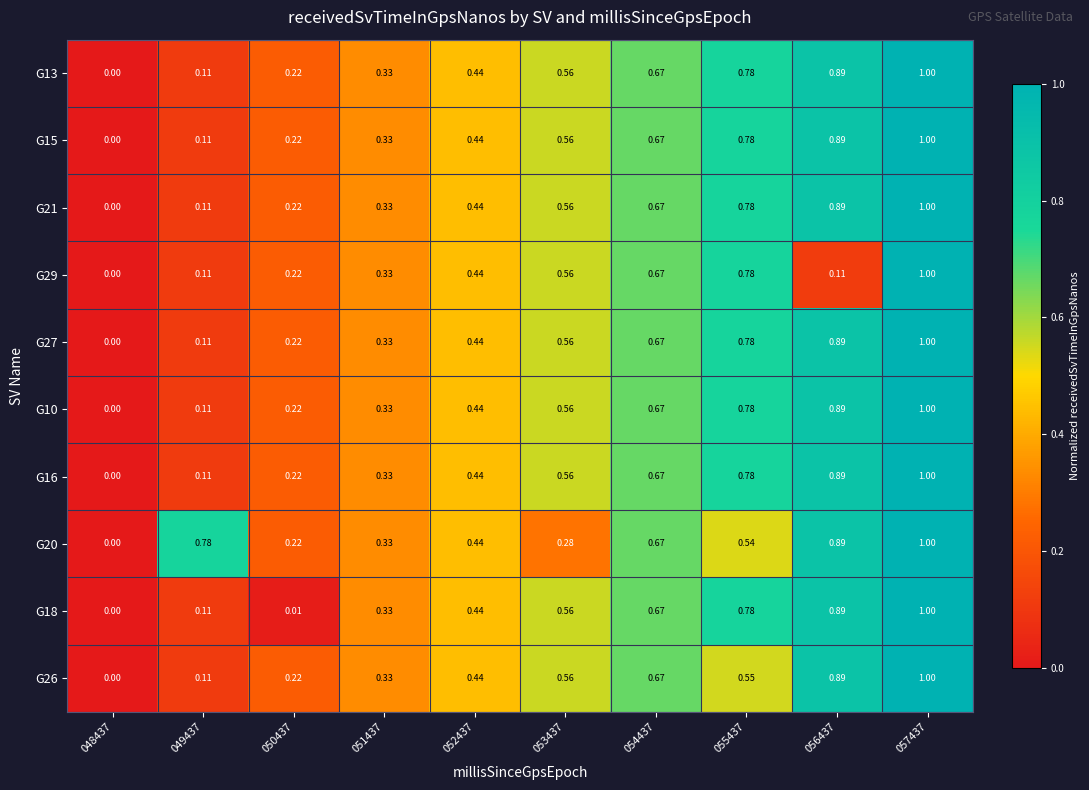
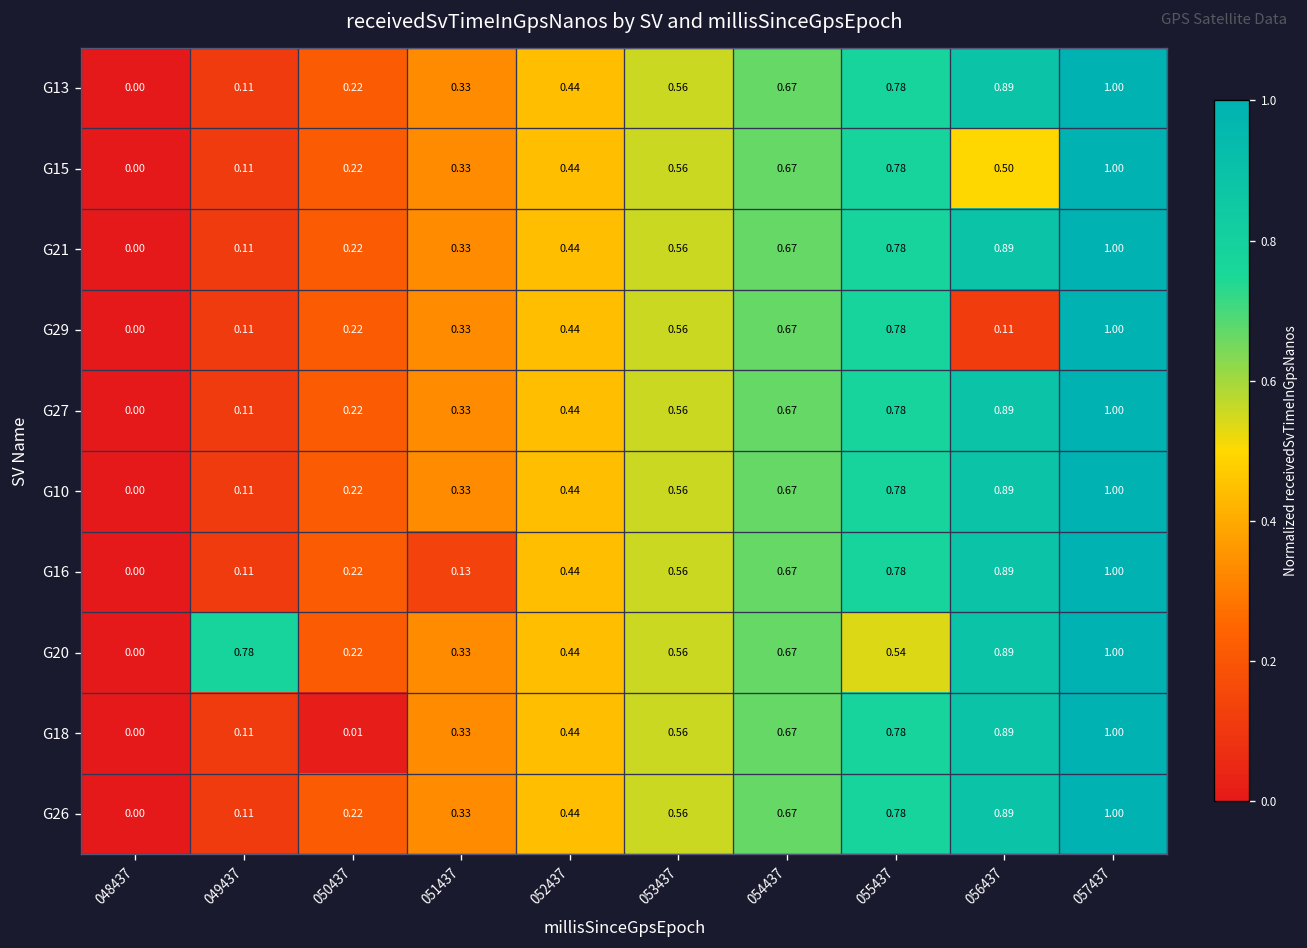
  {
    "G13": {
      "048437": 0.00,
      "049437": 0.11,
      "050437": 0.22,
      "051437": 0.33,
      "052437": 0.44,
      "053437": 0.56,
      "054437": 0.67,
      "055437": 0.78,
      "056437": 0.89,
      "057437": 1.00
    },
    "G15": {
      "048437": 0.00,
      "049437": 0.11,
      "050437": 0.22,
      "051437": 0.33,
      "052437": 0.44,
      "053437": 0.56,
      "054437": 0.67,
      "055437": 0.78,
-     "056437": 0.89,
+     "056437": 0.50,
      "057437": 1.00
    },
    "G21": {
      "048437": 0.00,
      "049437": 0.11,
      "050437": 0.22,
      "051437": 0.33,
      "052437": 0.44,
      "053437": 0.56,
      "054437": 0.67,
      "055437": 0.78,
      "056437": 0.89,
      "057437": 1.00
    },
    "G29": {
      "048437": 0.00,
      "049437": 0.11,
      "050437": 0.22,
      "051437": 0.33,
      "052437": 0.44,
      "053437": 0.56,
      "054437": 0.67,
      "055437": 0.78,
      "056437": 0.11,
      "057437": 1.00
    },
    "G27": {
      "048437": 0.00,
      "049437": 0.11,
      "050437": 0.22,
      "051437": 0.33,
      "052437": 0.44,
      "053437": 0.56,
      "054437": 0.67,
      "055437": 0.78,
      "056437": 0.89,
      "057437": 1.00
    },
    "G10": {
      "048437": 0.00,
      "049437": 0.11,
      "050437": 0.22,
      "051437": 0.33,
      "052437": 0.44,
      "053437": 0.56,
      "054437": 0.67,
      "055437": 0.78,
      "056437": 0.89,
      "057437": 1.00
    },
    "G16": {
      "048437": 0.00,
      "049437": 0.11,
      "050437": 0.22,
-     "051437": 0.33,
+     "051437": 0.13,
      "052437": 0.44,
      "053437": 0.56,
      "054437": 0.67,
      "055437": 0.78,
      "056437": 0.89,
      "057437": 1.00
    },
    "G20": {
      "048437": 0.00,
      "049437": 0.78,
      "050437": 0.22,
      "051437": 0.33,
      "052437": 0.44,
-     "053437": 0.28,
+     "053437": 0.56,
      "054437": 0.67,
      "055437": 0.54,
      "056437": 0.89,
      "057437": 1.00
    },
    "G18": {
      "048437": 0.00,
      "049437": 0.11,
      "050437": 0.01,
      "051437": 0.33,
      "052437": 0.44,
      "053437": 0.56,
      "054437": 0.67,
      "055437": 0.78,
      "056437": 0.89,
      "057437": 1.00
    },
    "G26": {
      "048437": 0.00,
      "049437": 0.11,
      "050437": 0.22,
      "051437": 0.33,
      "052437": 0.44,
      "053437": 0.56,
      "054437": 0.67,
-     "055437": 0.55,
+     "055437": 0.78,
      "056437": 0.89,
      "057437": 1.00
    }
  }
